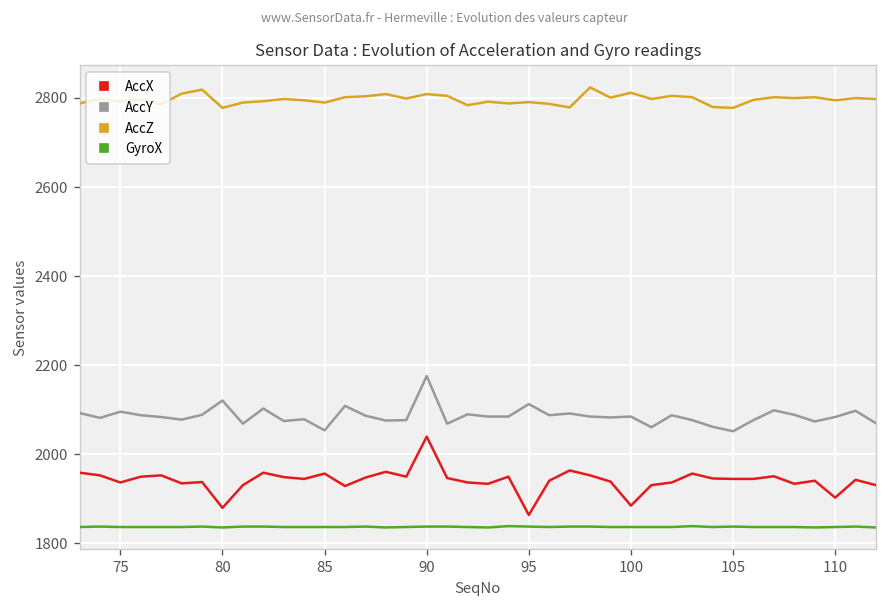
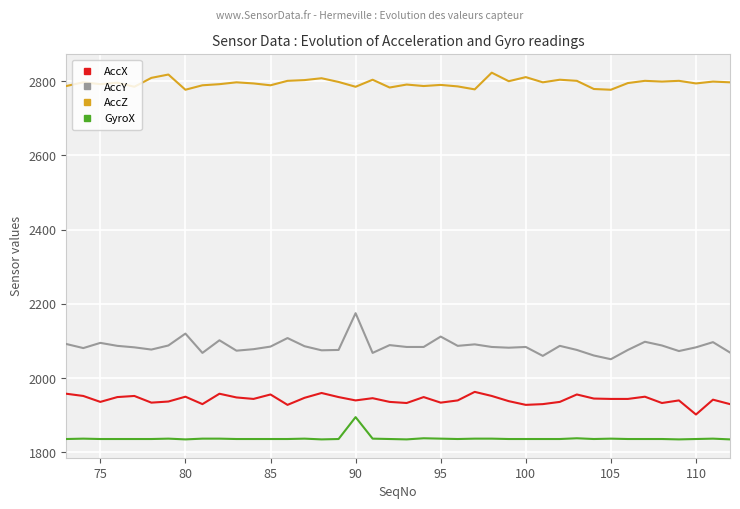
  {
    "AccX": {
      "75": 1940,
-     "80": 1880,
+     "80": 1950,
      "85": 1960,
-     "90": 2040,
-     "95": 1860,
-     "100": 1880,
+     "90": 1940,
+     "95": 1930,
+     "100": 1930,
      "105": 1940,
      "110": 1900
    },
    "AccY": {
      "75": 2100,
      "80": 2120,
-     "85": 2050,
+     "85": 2090,
      "90": 2180,
      "95": 2110,
      "100": 2080,
      "105": 2050,
      "110": 2080
    },
    "AccZ": {
      "80": 2780,
      "85": 2790,
-     "90": 2810,
+     "90": 2790,
      "95": 2790,
      "100": 2810,
      "105": 2780,
      "110": 2790
    },
    "GyroX": {
      "75": 1840,
      "80": 1840,
      "85": 1840,
-     "90": 1840,
+     "90": 1900,
      "95": 1840,
      "100": 1840,
      "105": 1840,
      "110": 1840
    }
  }
